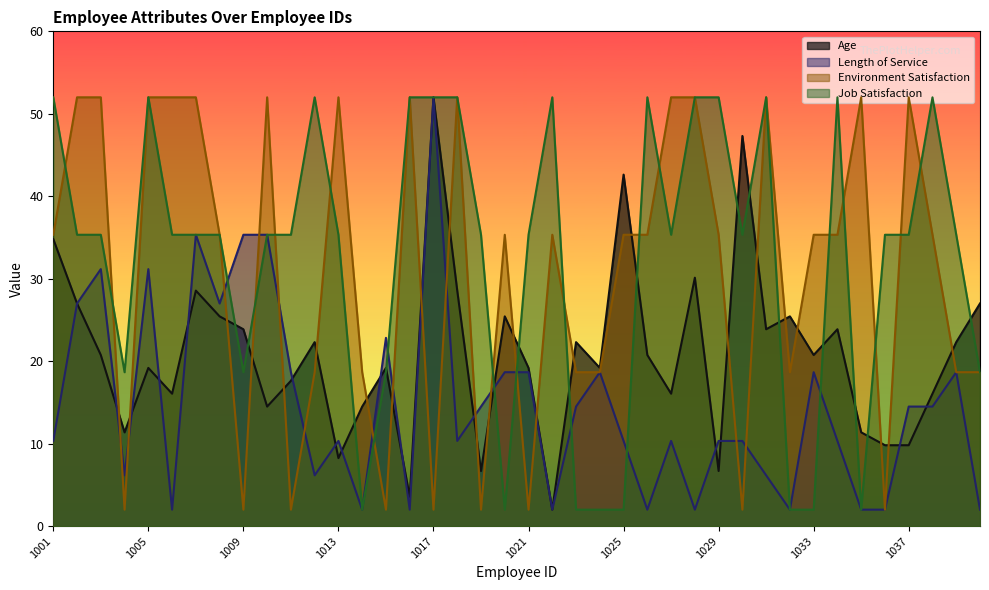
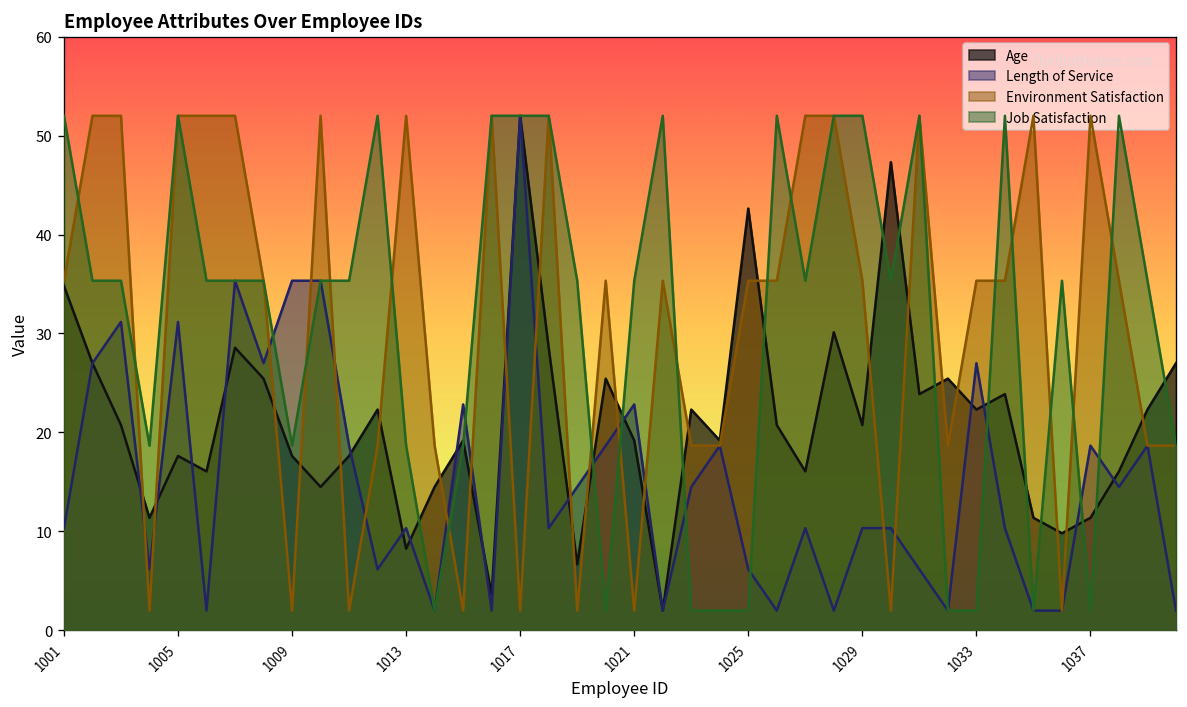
  {
    "Age": {
      "1001": 35,
-     "1005": 19,
-     "1009": 24,
+     "1005": 18,
+     "1009": 18,
      "1013": 8,
      "1021": 19,
      "1025": 43,
-     "1029": 7,
-     "1033": 21,
-     "1037": 10
+     "1029": 21,
+     "1033": 22,
+     "1037": 11
    },
    "Length of Service": {
      "1001": 10,
      "1005": 31,
      "1009": 35,
      "1013": 10,
-     "1021": 19,
-     "1025": 10,
+     "1021": 23,
+     "1025": 6,
      "1029": 10,
-     "1033": 19,
-     "1037": 14
+     "1033": 27,
+     "1037": 19
    },
    "Environment Satisfaction": {
      "1001": 35,
      "1009": 2,
      "1013": 52,
      "1017": 2,
      "1021": 2,
      "1025": 35,
      "1029": 35,
      "1033": 35
    },
    "Job Satisfaction": {
      "1001": 52,
      "1009": 19,
-     "1013": 35,
+     "1013": 19,
      "1021": 35,
      "1025": 2,
      "1029": 52,
      "1033": 2,
-     "1037": 35
+     "1037": 2
    }
  }
